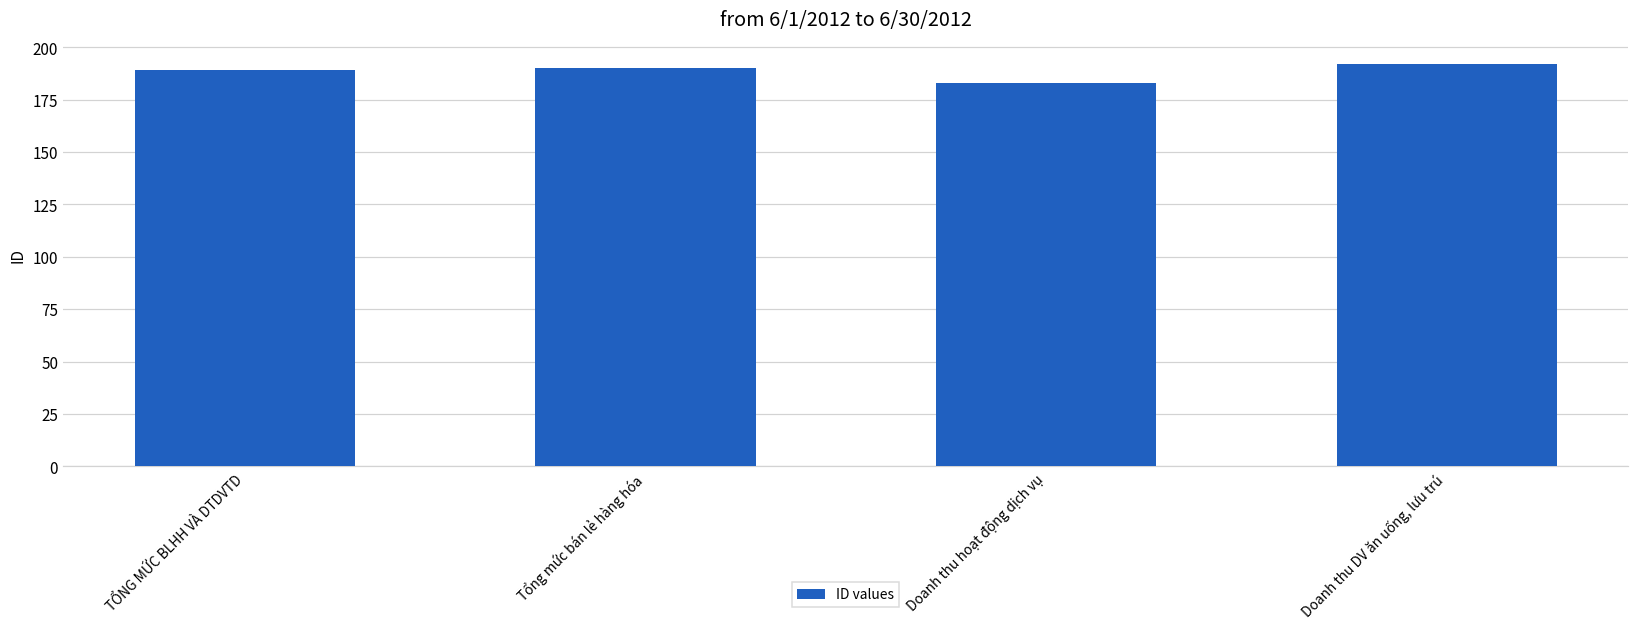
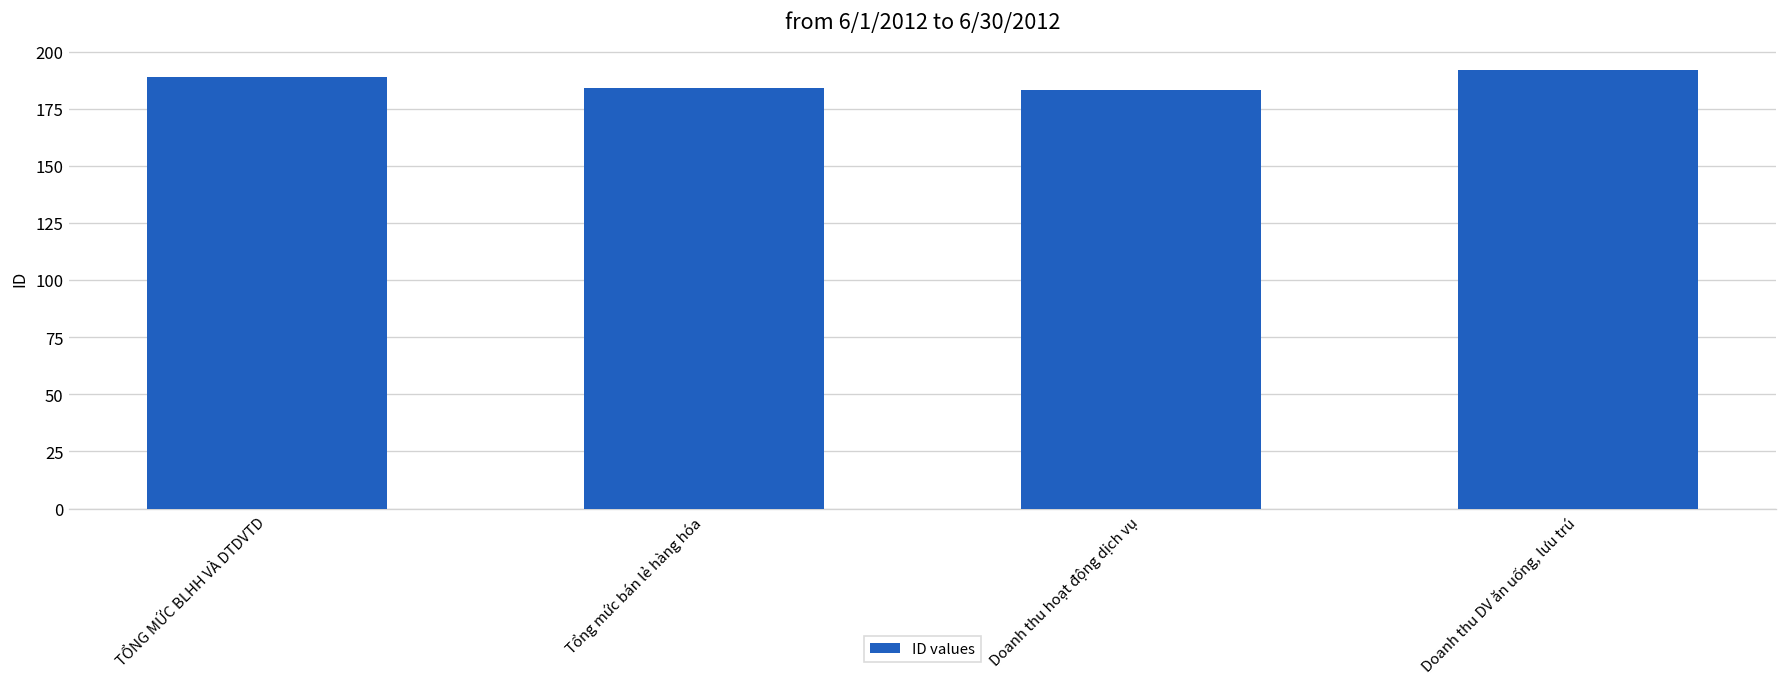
  {
    "TỔNG MỨC BLHH VÀ DTDVTD": 189,
-   "Tổng mức bán lẻ hàng hóa": 190,
+   "Tổng mức bán lẻ hàng hóa": 184,
    "Doanh thu hoạt động dịch vụ": 183,
    "Doanh thu DV ăn uống, lưu trú": 192
  }
